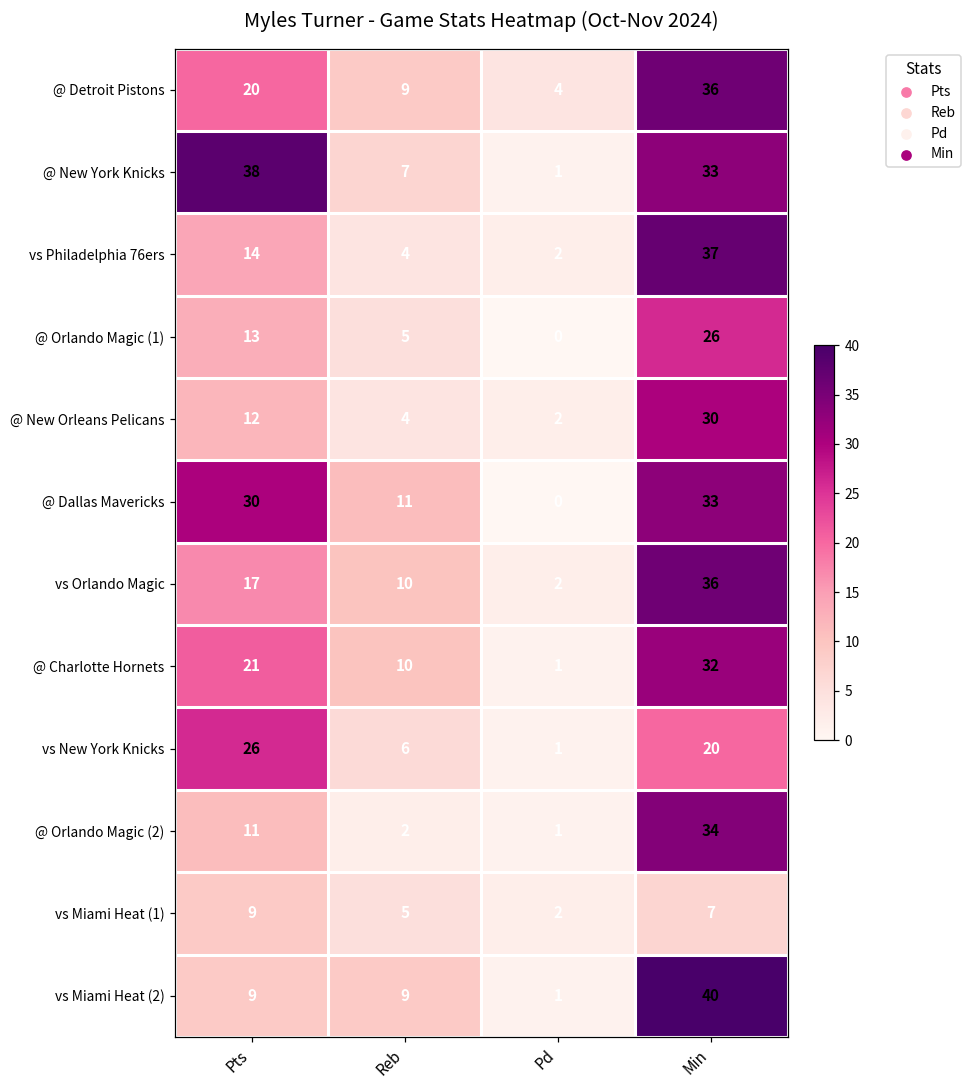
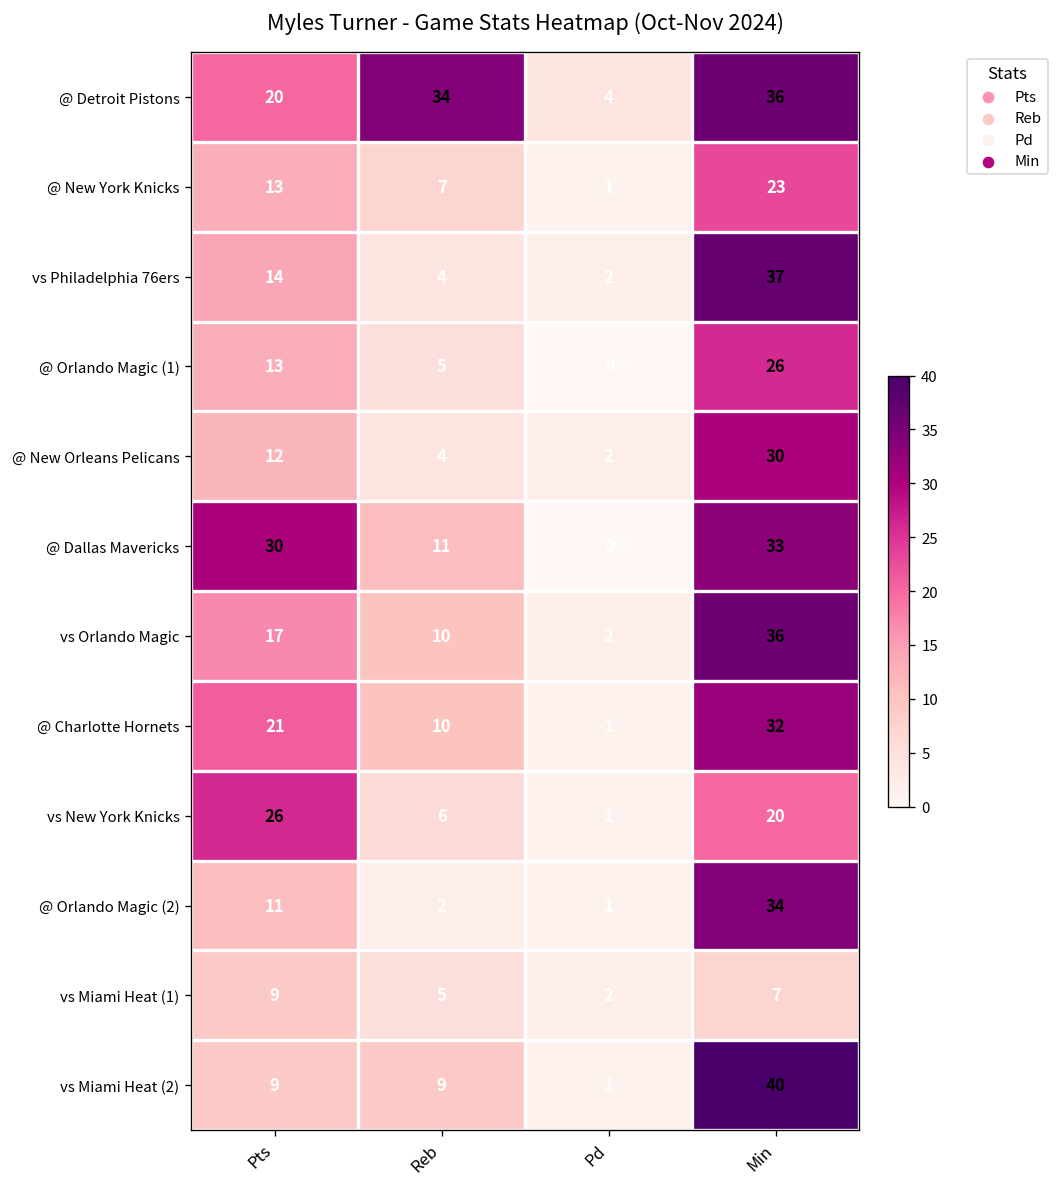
  {
    "@ Detroit Pistons": {
      "Pts": 20,
-     "Reb": 9,
+     "Reb": 34,
      "Min": 36
    },
    "@ New York Knicks": {
-     "Pts": 38,
-     "Min": 33
+     "Pts": 13,
+     "Min": 23
    },
    "vs Philadelphia 76ers": {
      "Pts": 14,
      "Min": 37
    },
    "@ Orlando Magic (1)": {
      "Pts": 13,
      "Min": 26
    },
    "@ New Orleans Pelicans": {
      "Pts": 12,
      "Min": 30
    },
    "@ Dallas Mavericks": {
      "Pts": 30,
      "Reb": 11,
      "Min": 33
    },
    "vs Orlando Magic": {
      "Pts": 17,
      "Reb": 10,
      "Min": 36
    },
    "@ Charlotte Hornets": {
      "Pts": 21,
      "Reb": 10,
      "Min": 32
    },
    "vs New York Knicks": {
      "Pts": 26,
      "Min": 20
    },
    "@ Orlando Magic (2)": {
      "Pts": 11,
      "Min": 34
    },
    "vs Miami Heat (1)": {
      "Pts": 9
    },
    "vs Miami Heat (2)": {
      "Pts": 9,
      "Reb": 9,
      "Min": 40
    }
  }
